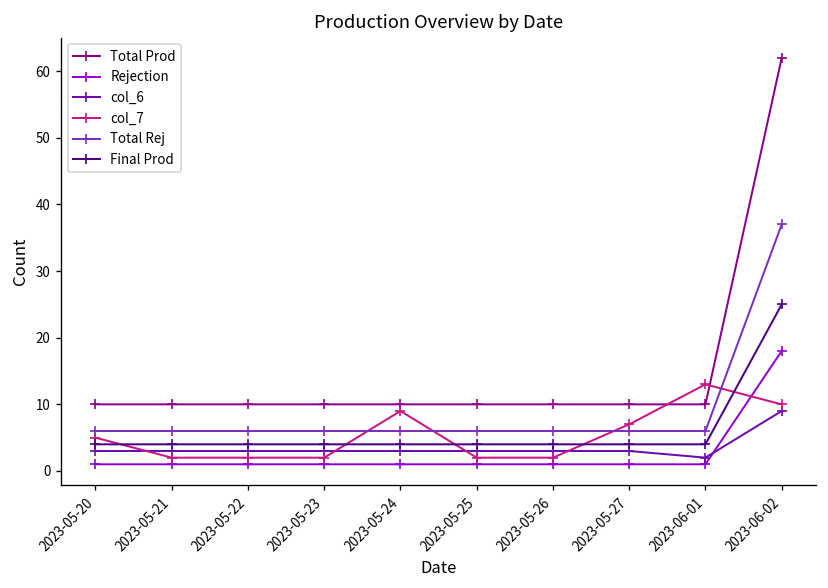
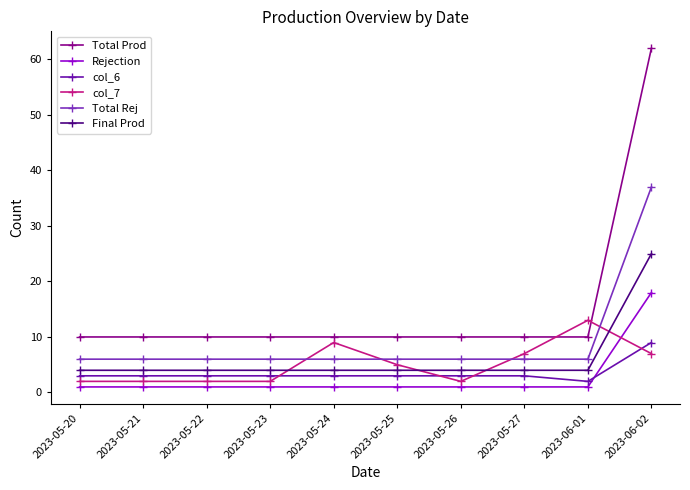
  {
    "col_7": {
-     "2023-05-20": 5,
+     "2023-05-20": 2,
      "2023-05-21": 2,
      "2023-05-22": 2,
      "2023-05-23": 2,
      "2023-05-24": 9,
-     "2023-05-25": 2,
+     "2023-05-25": 5,
      "2023-05-26": 2,
      "2023-05-27": 7,
      "2023-06-01": 13,
-     "2023-06-02": 10
+     "2023-06-02": 7
    }
  }
